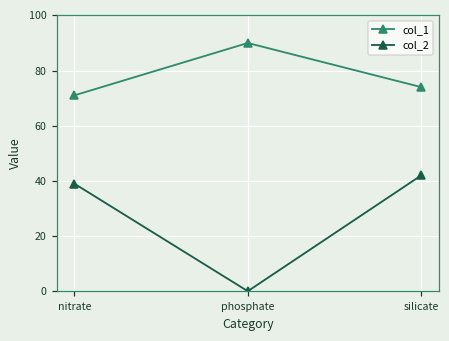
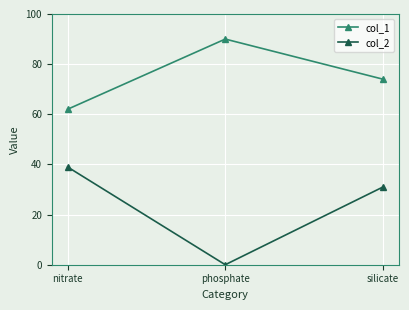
  {
    "col_1": {
-     "nitrate": 71,
+     "nitrate": 62,
      "phosphate": 90,
      "silicate": 74
    },
    "col_2": {
      "nitrate": 39,
      "phosphate": 0,
-     "silicate": 42
+     "silicate": 31
    }
  }
